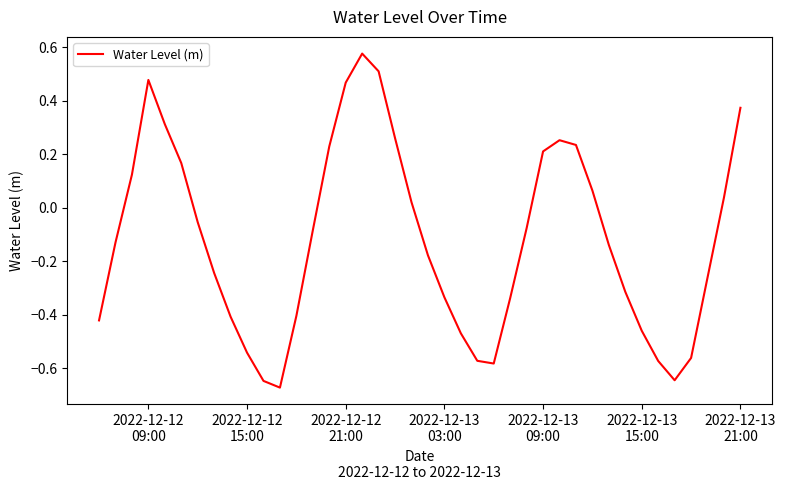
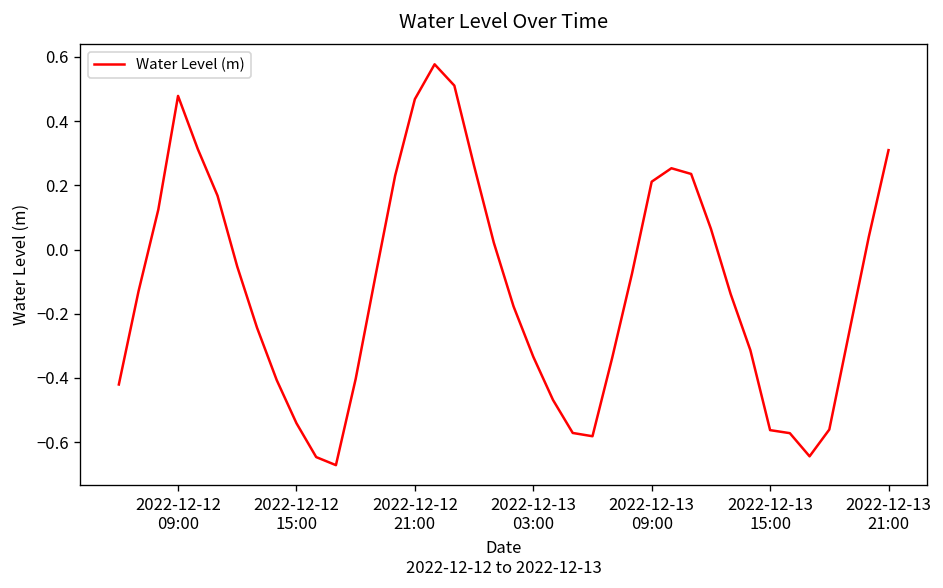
  {
    "2022-12-12 09:00": 0.48,
    "2022-12-12 15:00": -0.54,
    "2022-12-12 21:00": 0.47,
    "2022-12-13 03:00": -0.33,
    "2022-12-13 09:00": 0.21,
-   "2022-12-13 15:00": -0.46,
-   "2022-12-13 21:00": 0.37
+   "2022-12-13 15:00": -0.56,
+   "2022-12-13 21:00": 0.31
  }
